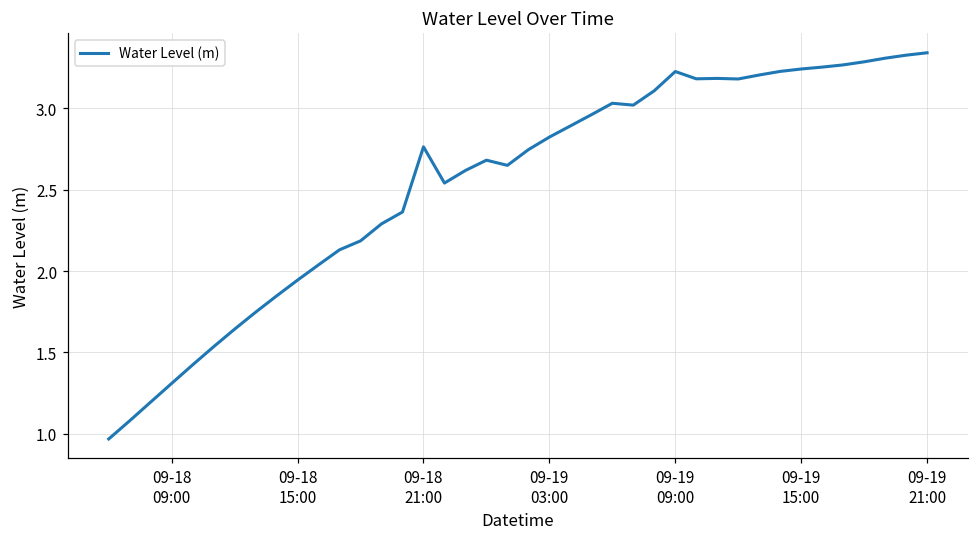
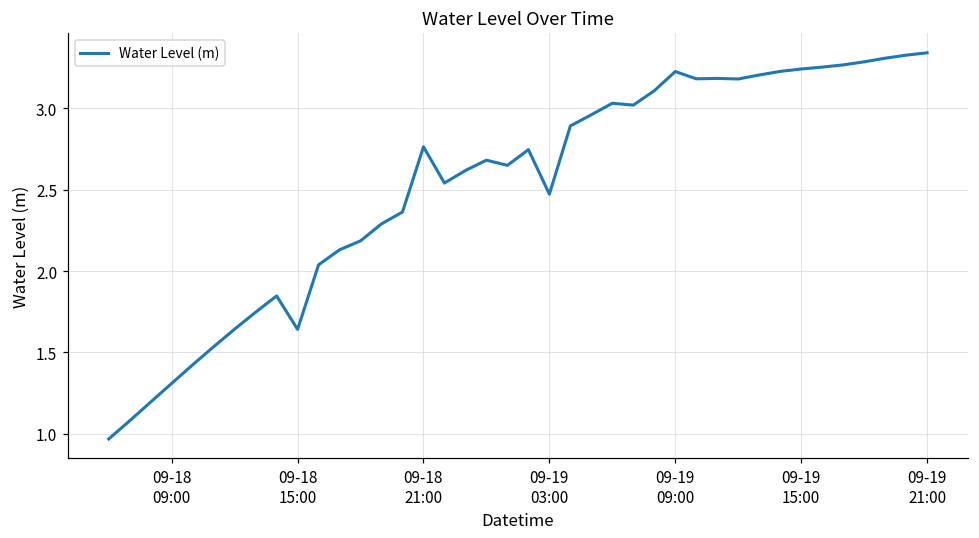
  {
    "09-18 09:00": 1.31,
-   "09-18 15:00": 1.94,
+   "09-18 15:00": 1.64,
    "09-18 21:00": 2.76,
-   "09-19 03:00": 2.82,
+   "09-19 03:00": 2.47,
    "09-19 09:00": 3.22,
    "09-19 15:00": 3.24,
    "09-19 21:00": 3.34
  }
